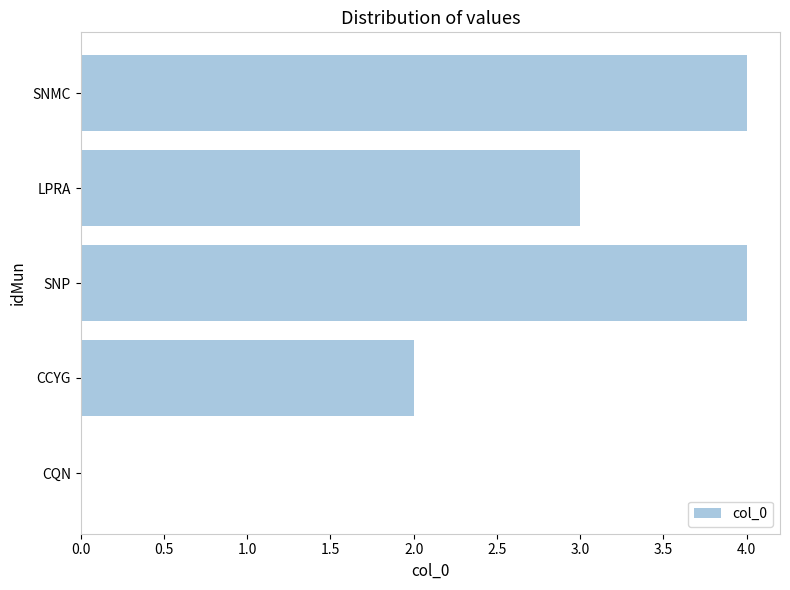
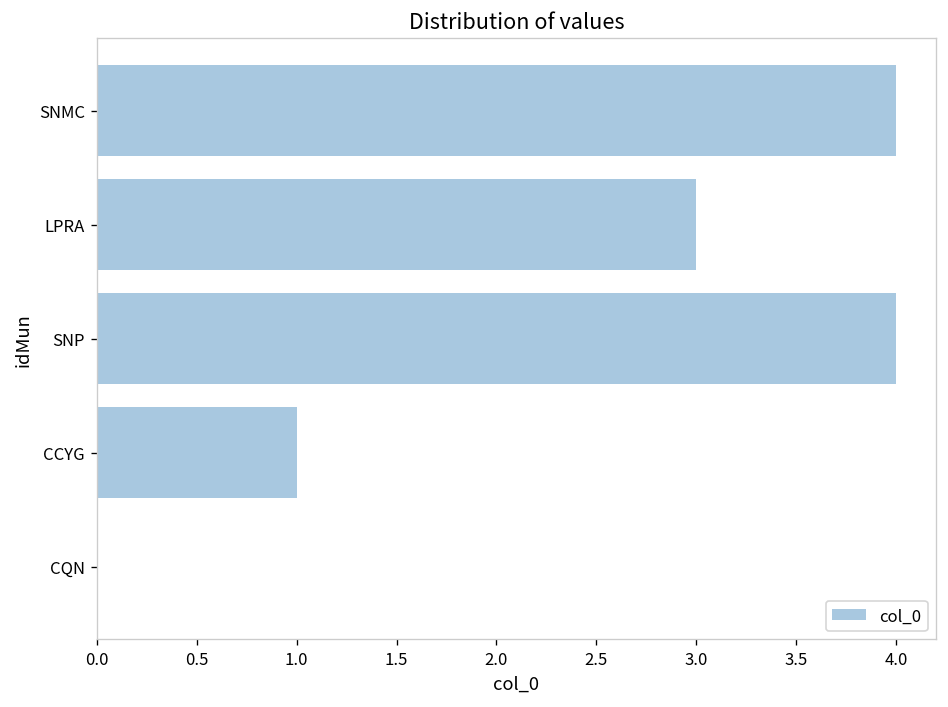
  {
    "SNMC": 4,
    "LPRA": 3,
    "SNP": 4,
-   "CCYG": 2,
+   "CCYG": 1,
    "CQN": 0
  }
